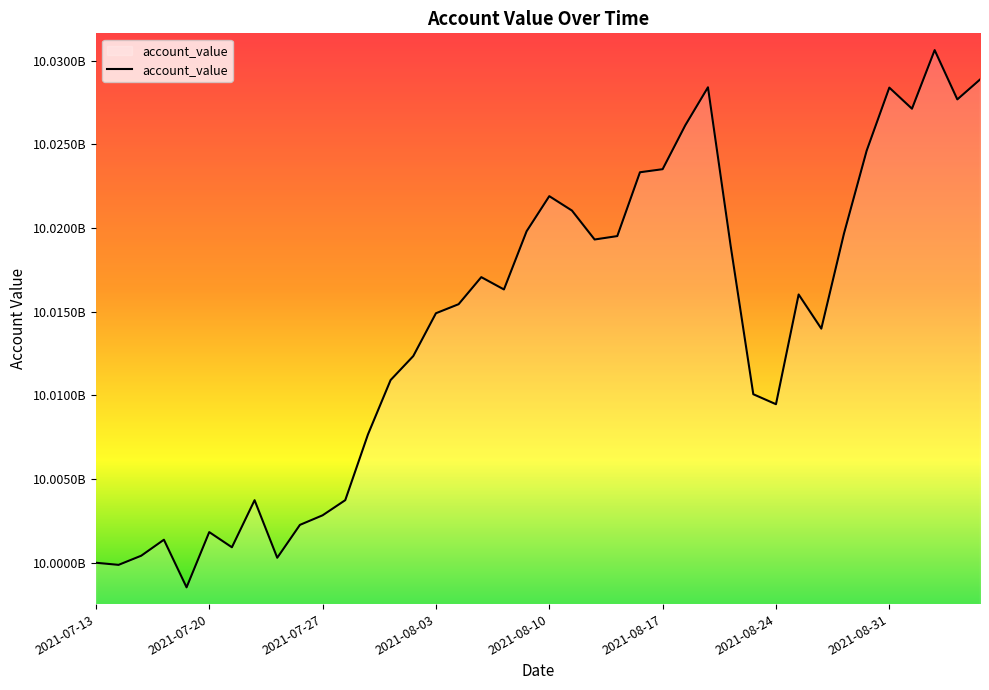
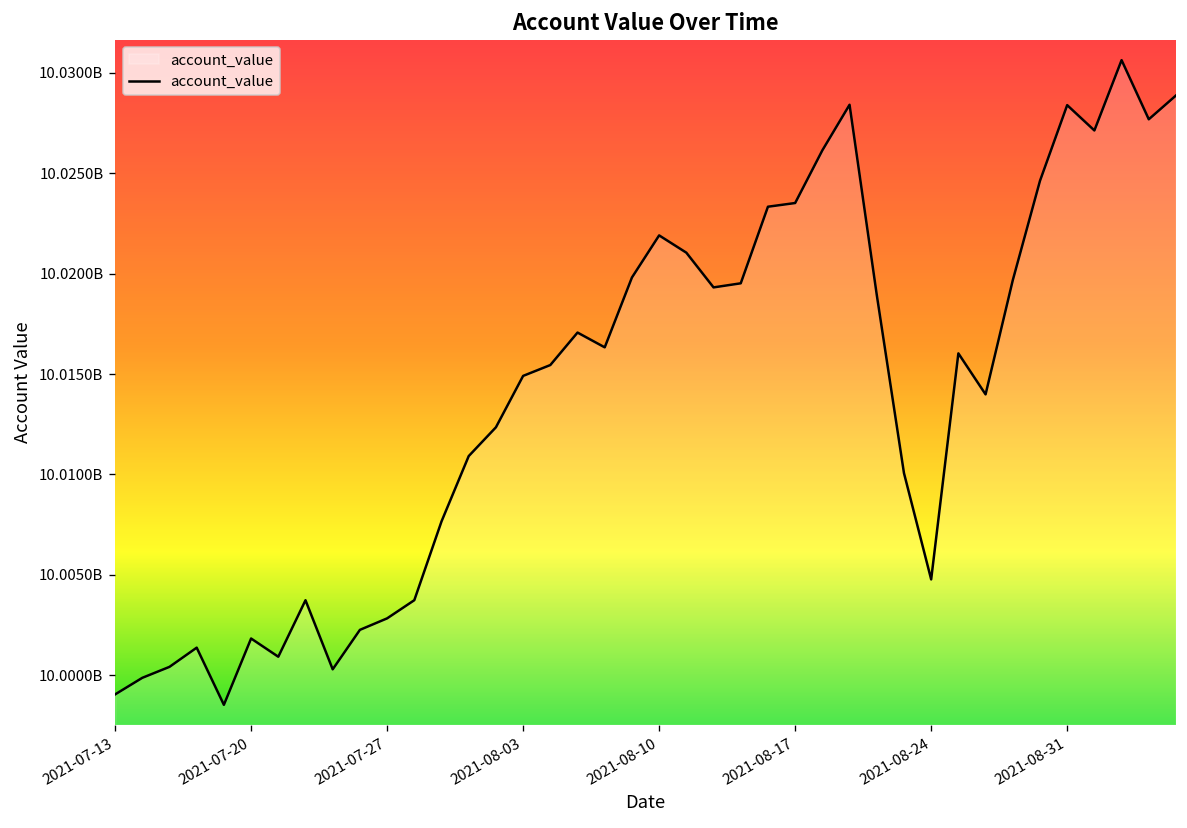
  {
-   "2021-07-13": 10000000000,
+   "2021-07-13": 9999000000,
    "2021-07-20": 10001800000,
    "2021-07-27": 10002800000,
    "2021-08-03": 10014900000,
    "2021-08-10": 10021900000,
    "2021-08-17": 10023500000,
-   "2021-08-24": 10009500000,
+   "2021-08-24": 10004800000,
    "2021-08-31": 10028400000
  }
